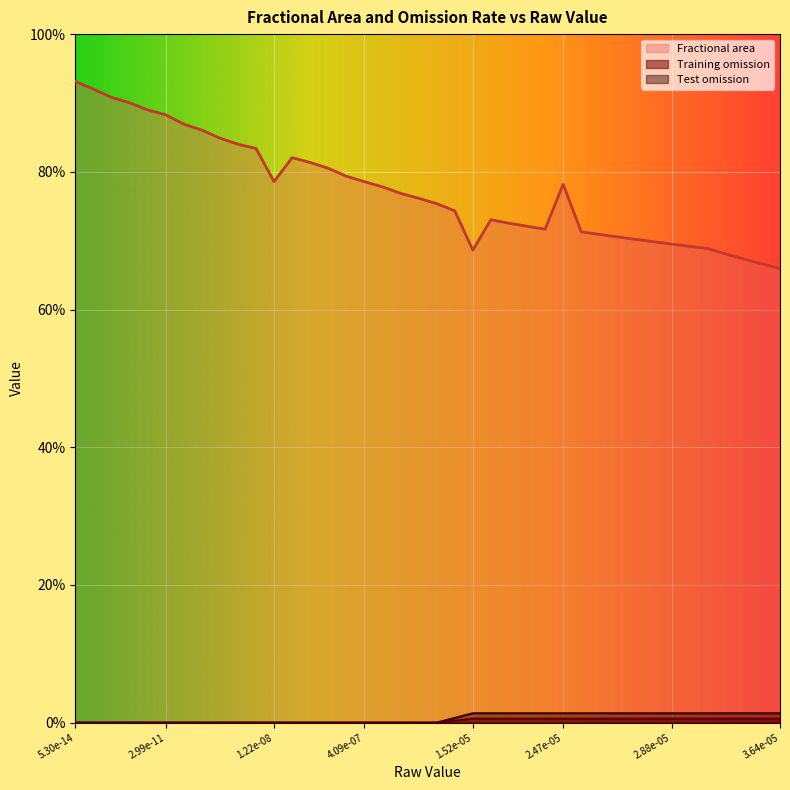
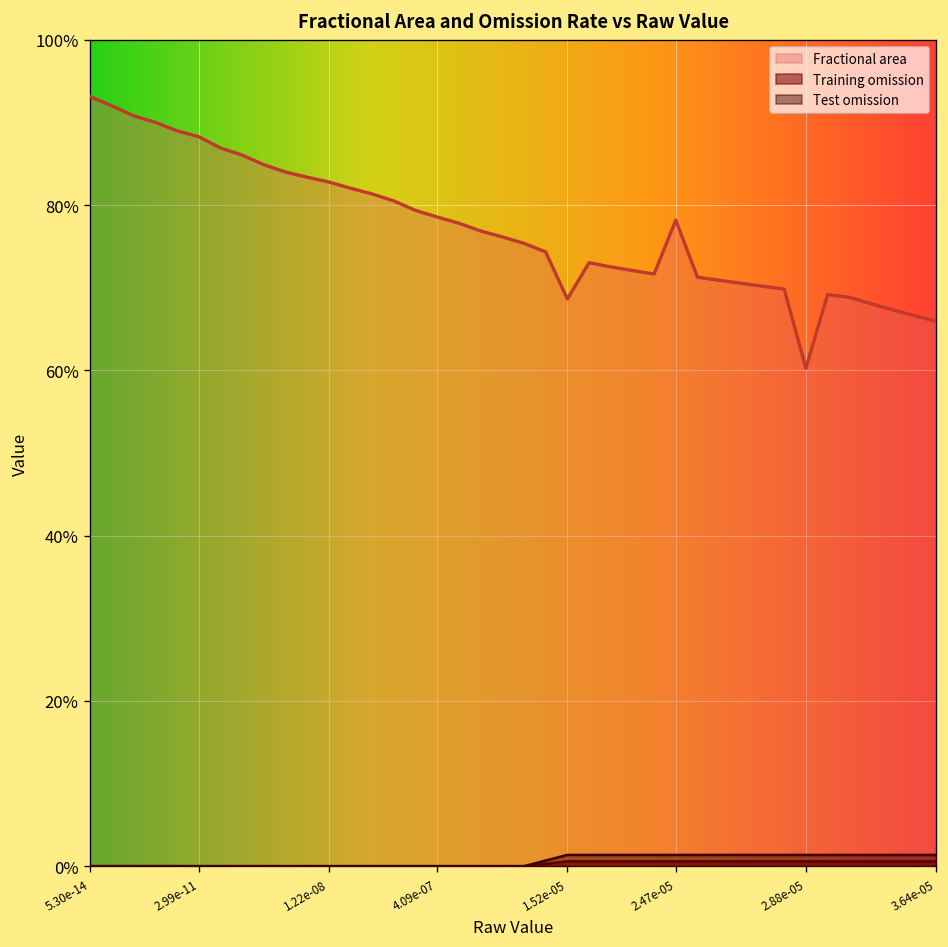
  {
    "Fractional area": {
      "5.30e-14": "93%",
      "2.99e-11": "88%",
-     "1.22e-08": "79%",
+     "1.22e-08": "83%",
      "4.09e-07": "79%",
      "1.52e-05": "69%",
      "2.47e-05": "78%",
-     "2.88e-05": "70%",
+     "2.88e-05": "60%",
      "3.64e-05": "66%"
    }
  }
